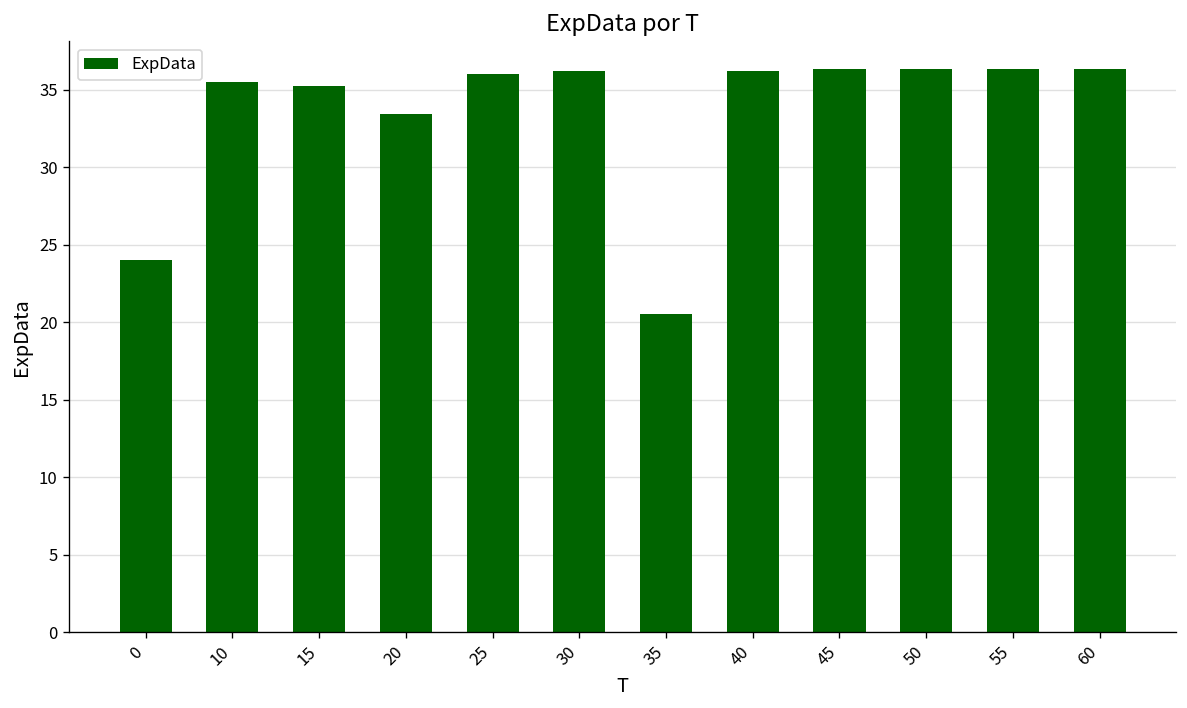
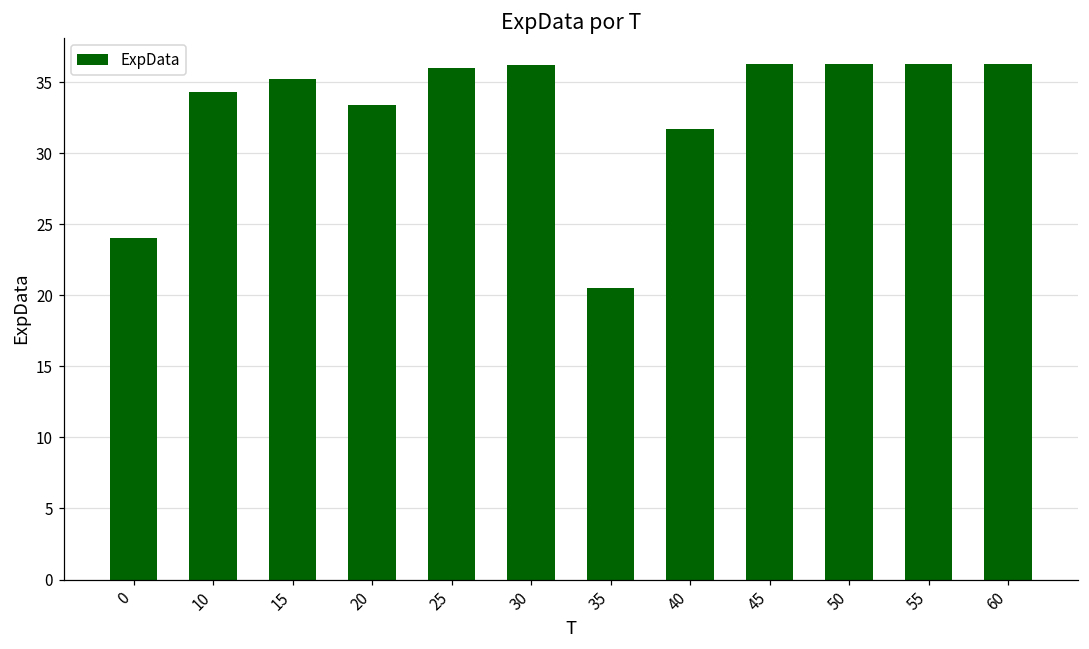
  {
    "0": 24.0,
-   "10": 35.5,
+   "10": 34.3,
    "15": 35.2,
    "20": 33.4,
    "25": 36.0,
    "30": 36.2,
    "35": 20.5,
-   "40": 36.2,
+   "40": 31.7,
    "45": 36.3,
    "50": 36.3,
    "55": 36.3,
    "60": 36.3
  }
